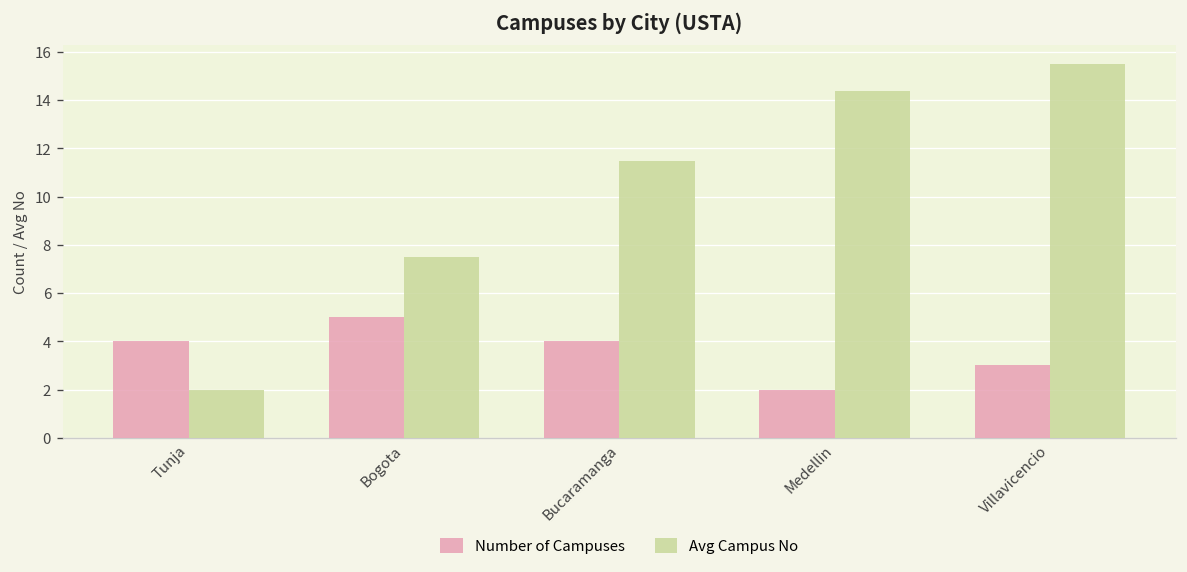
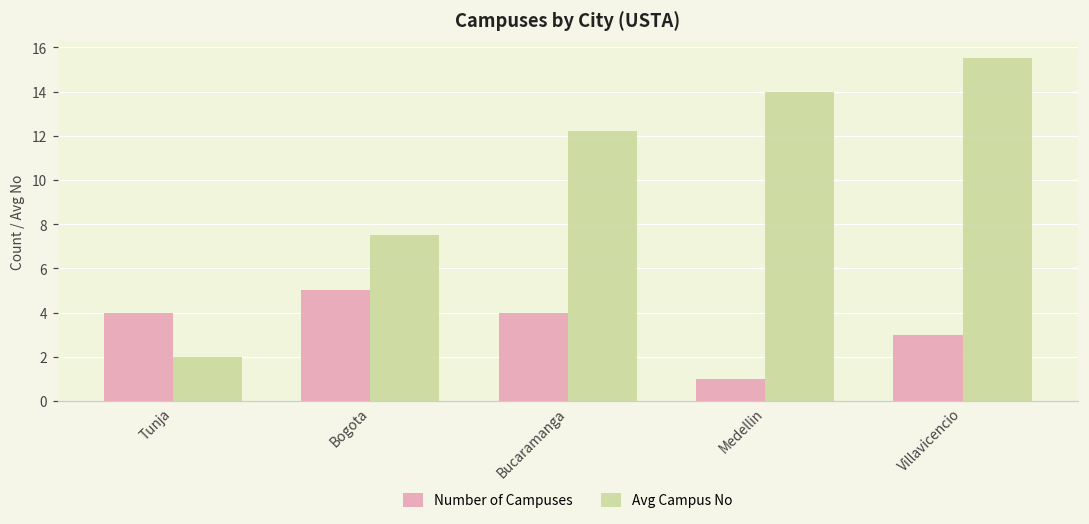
  {
    "Number of Campuses": {
      "Tunja": 4,
      "Bogota": 5,
      "Bucaramanga": 4,
-     "Medellin": 2,
+     "Medellin": 1,
      "Villavicencio": 3
    },
    "Avg Campus No": {
      "Tunja": 2.0,
      "Bogota": 7.5,
-     "Bucaramanga": 11.5,
-     "Medellin": 14.4,
+     "Bucaramanga": 12.2,
+     "Medellin": 14.0,
      "Villavicencio": 15.5
    }
  }
